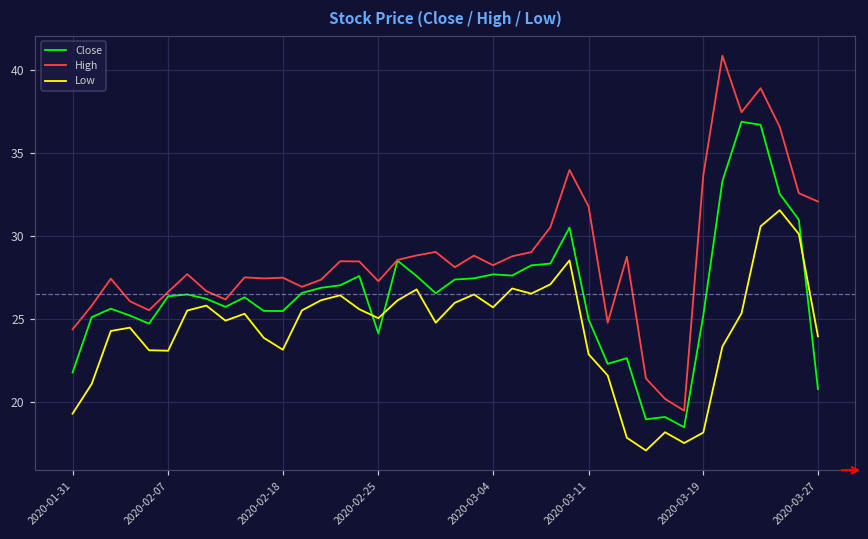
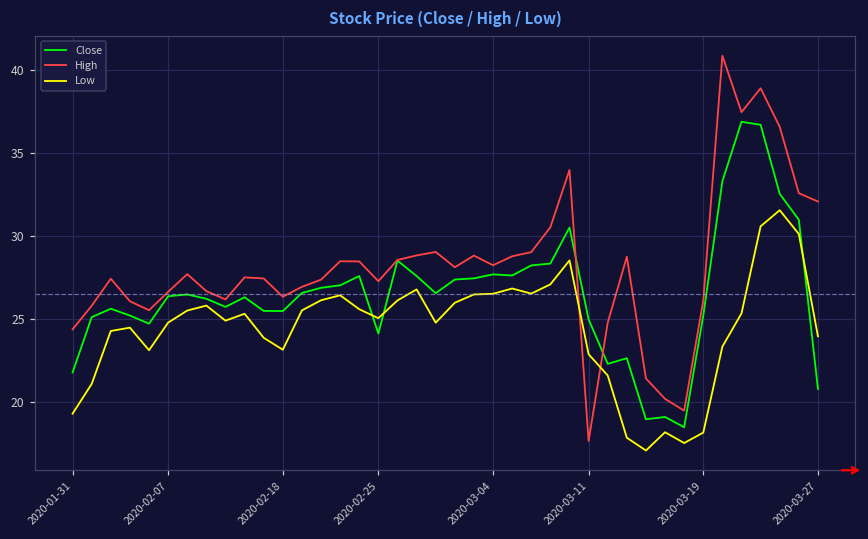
  {
    "Close": {
      "2020-01-31": 21.8,
      "2020-02-07": 26.4,
      "2020-02-18": 25.5,
      "2020-02-25": 24.1,
      "2020-03-04": 27.7,
      "2020-03-11": 25.0,
      "2020-03-19": 25.2,
      "2020-03-27": 20.8
    },
    "High": {
      "2020-01-31": 24.4,
      "2020-02-07": 26.7,
-     "2020-02-18": 27.5,
+     "2020-02-18": 26.4,
      "2020-02-25": 27.3,
      "2020-03-04": 28.3,
-     "2020-03-11": 31.8,
-     "2020-03-19": 33.7,
+     "2020-03-11": 17.7,
+     "2020-03-19": 26.1,
      "2020-03-27": 32.1
    },
    "Low": {
      "2020-01-31": 19.3,
-     "2020-02-07": 23.1,
+     "2020-02-07": 24.8,
      "2020-02-18": 23.2,
      "2020-02-25": 25.1,
-     "2020-03-04": 25.7,
+     "2020-03-04": 26.5,
      "2020-03-11": 22.9,
      "2020-03-19": 18.2,
      "2020-03-27": 24.0
    }
  }
